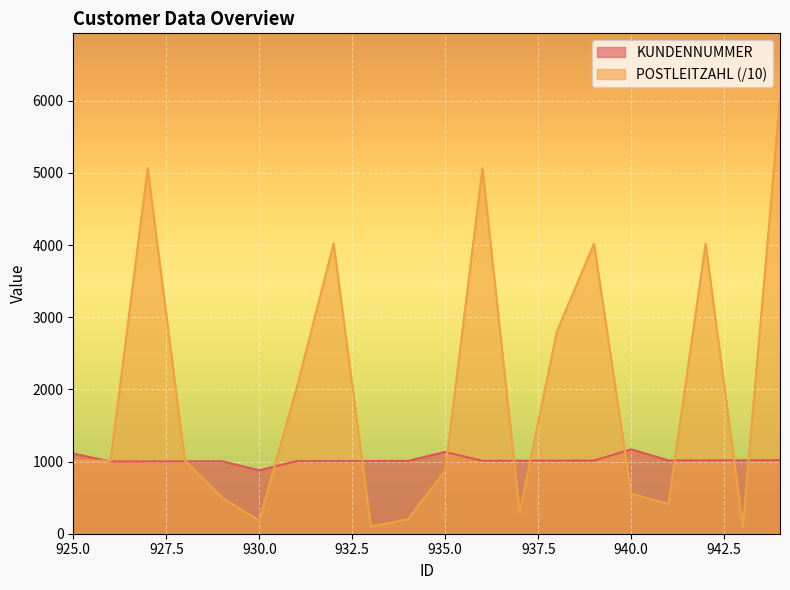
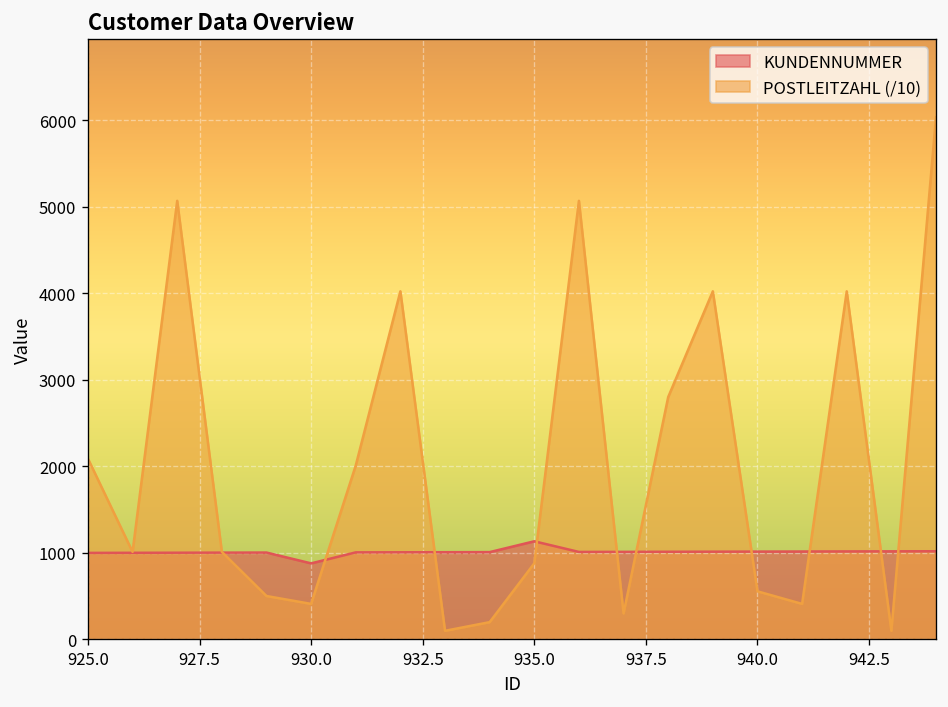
  {
    "KUNDENNUMMER": {
-     "925.0": 1100,
+     "925.0": 1000,
      "930.0": 900,
      "935.0": 1100,
-     "940.0": 1200
+     "940.0": 1000
    },
    "POSTLEITZAHL (/10)": {
-     "925.0": 1000,
-     "930.0": 200,
+     "925.0": 2100,
+     "930.0": 400,
      "935.0": 900,
      "940.0": 600
    }
  }
